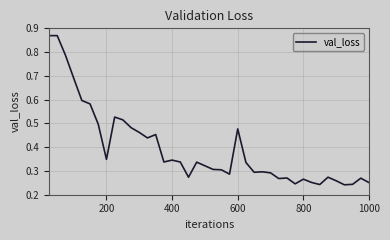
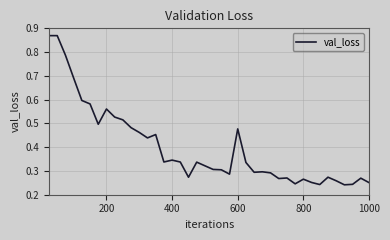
  {
-   "200": 0.35,
+   "200": 0.56,
    "400": 0.35,
    "600": 0.48,
    "800": 0.27,
    "1000": 0.25
  }
